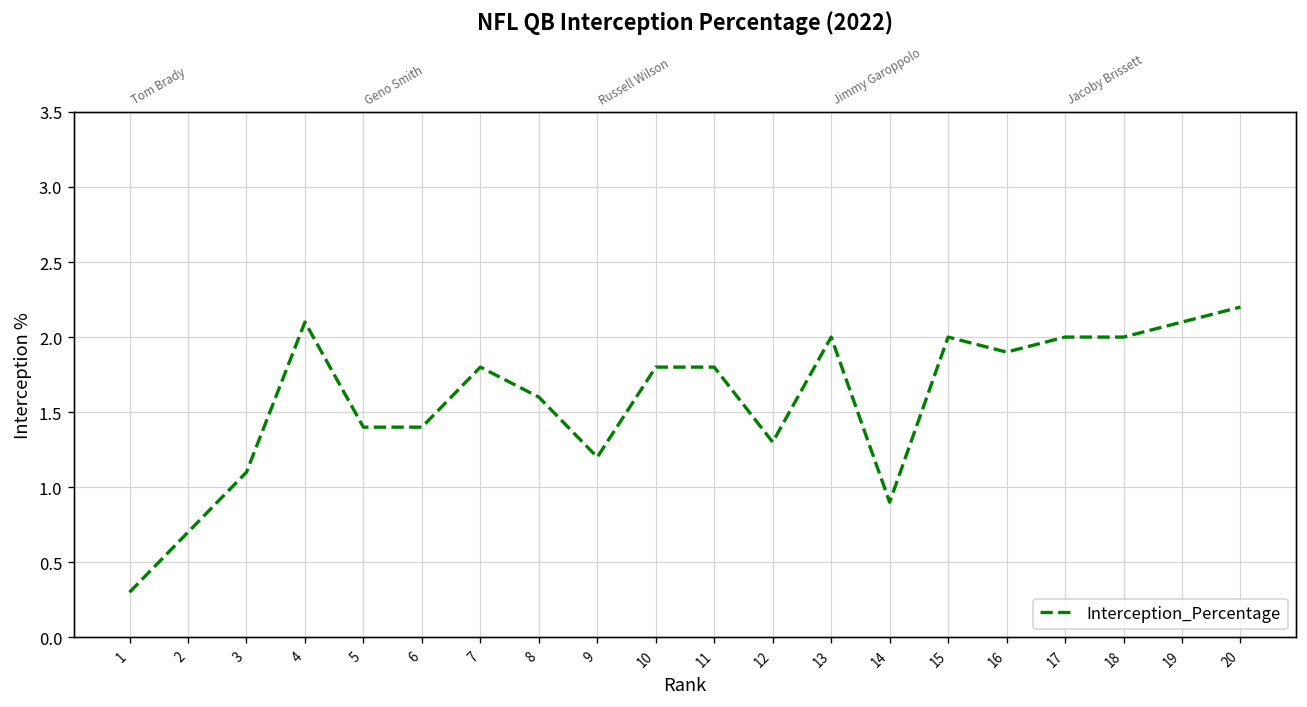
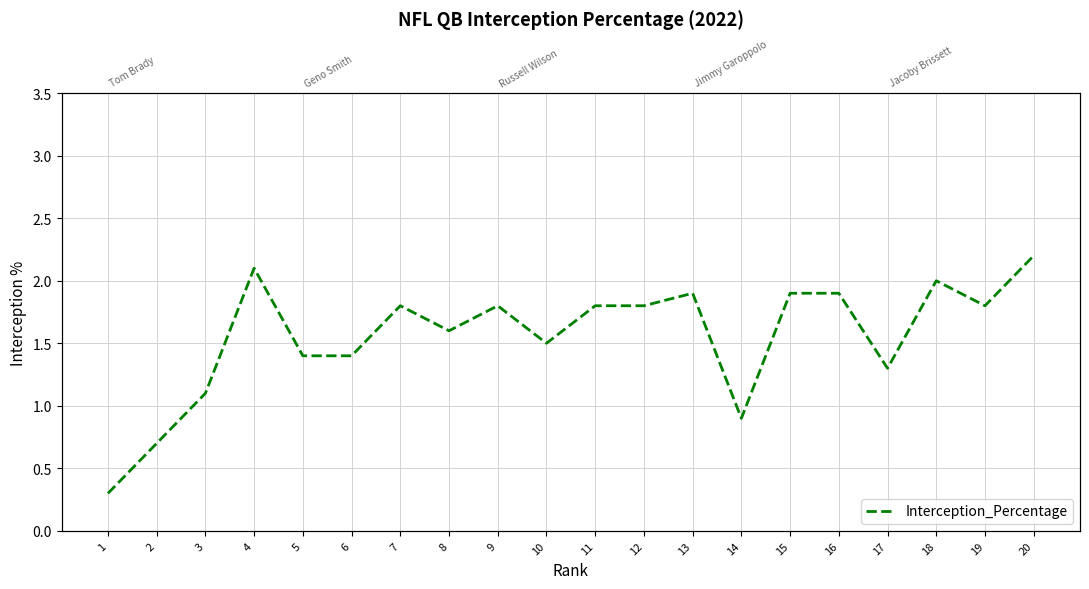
  {
    "1": 0.3,
    "2": 0.7,
    "3": 1.1,
    "4": 2.1,
    "5": 1.4,
    "6": 1.4,
    "7": 1.8,
    "8": 1.6,
-   "9": 1.2,
-   "10": 1.8,
+   "9": 1.8,
+   "10": 1.5,
    "11": 1.8,
-   "12": 1.3,
-   "13": 2.0,
+   "12": 1.8,
+   "13": 1.9,
    "14": 0.9,
-   "15": 2.0,
+   "15": 1.9,
    "16": 1.9,
-   "17": 2.0,
+   "17": 1.3,
    "18": 2.0,
-   "19": 2.1,
+   "19": 1.8,
    "20": 2.2
  }
